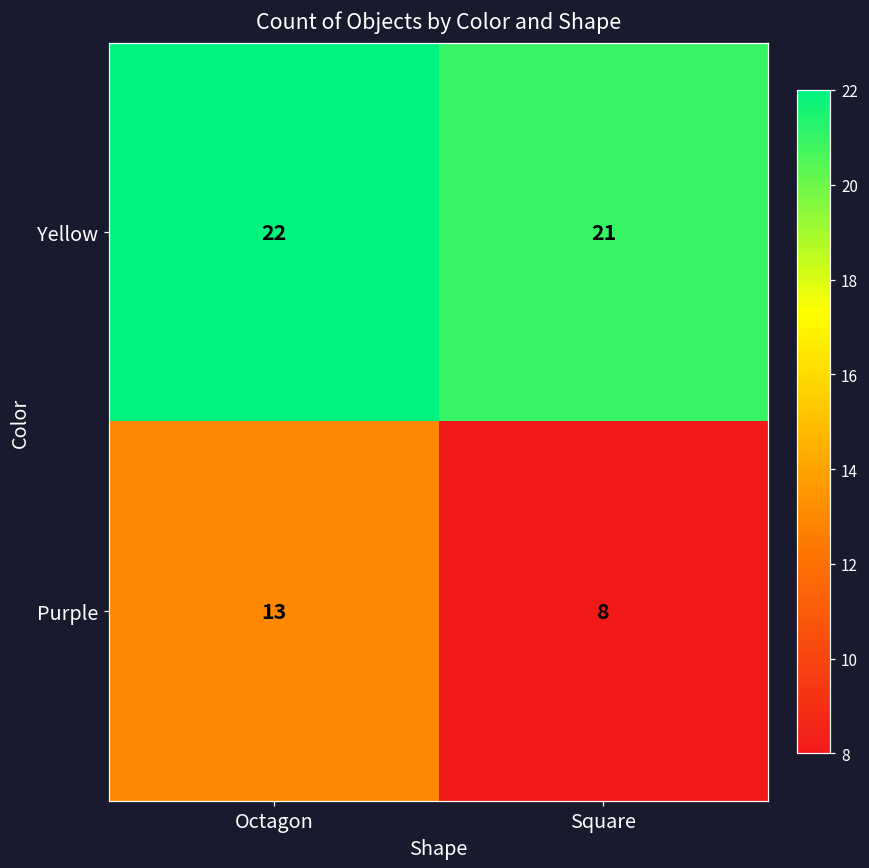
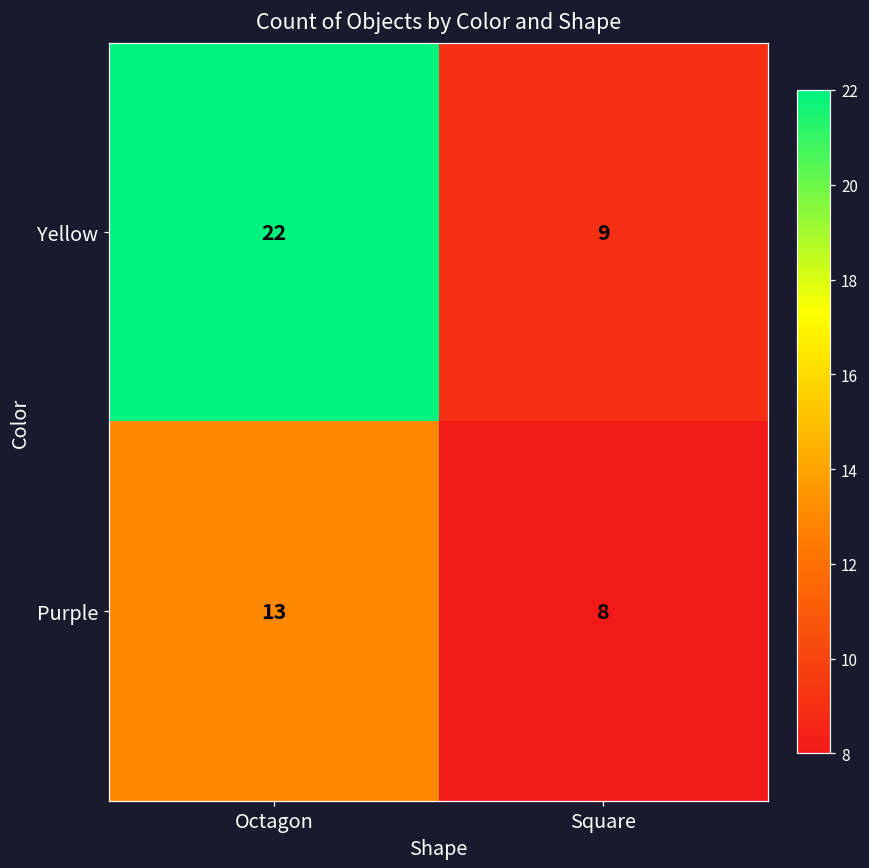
  {
    "Yellow": {
      "Octagon": 22,
-     "Square": 21
+     "Square": 9
    },
    "Purple": {
      "Octagon": 13,
      "Square": 8
    }
  }
